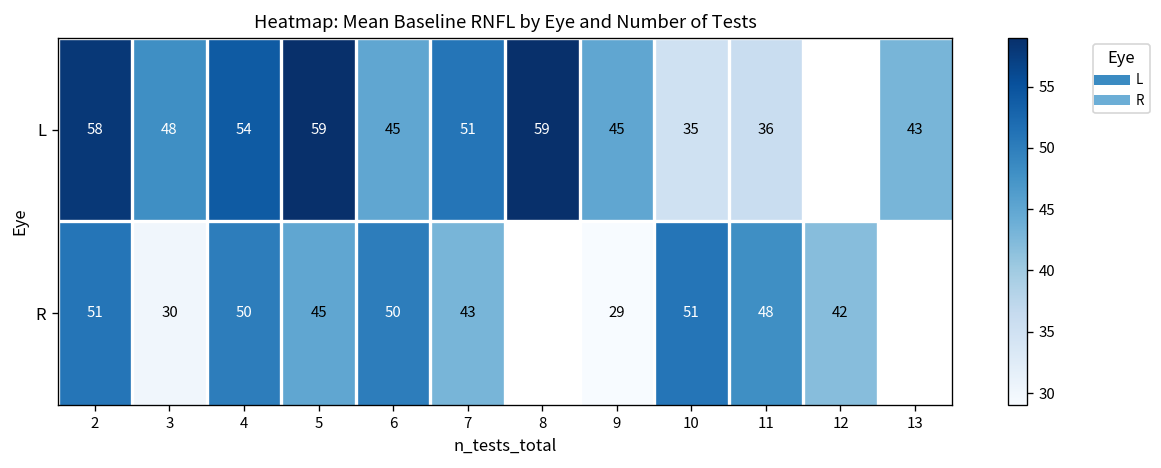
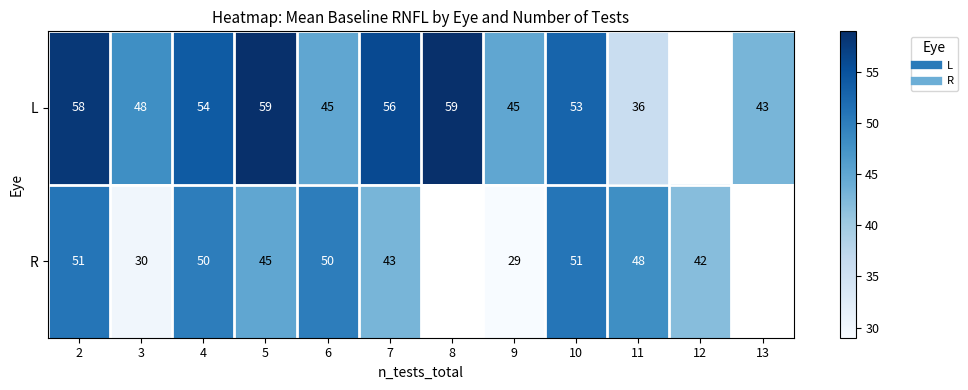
  {
    "L": {
      "2": 58,
      "3": 48,
      "4": 54,
      "5": 59,
      "6": 45,
-     "7": 51,
+     "7": 56,
      "8": 59,
      "9": 45,
-     "10": 35,
+     "10": 53,
      "11": 36,
      "13": 43
    },
    "R": {
      "2": 51,
      "3": 30,
      "4": 50,
      "5": 45,
      "6": 50,
      "7": 43,
      "9": 29,
      "10": 51,
      "11": 48,
      "12": 42
    }
  }
